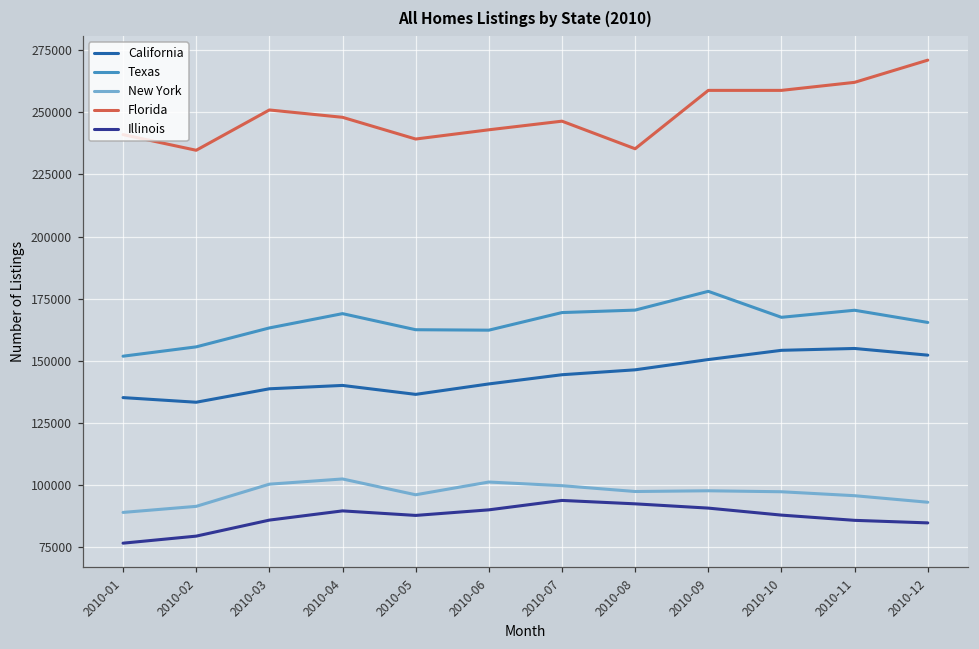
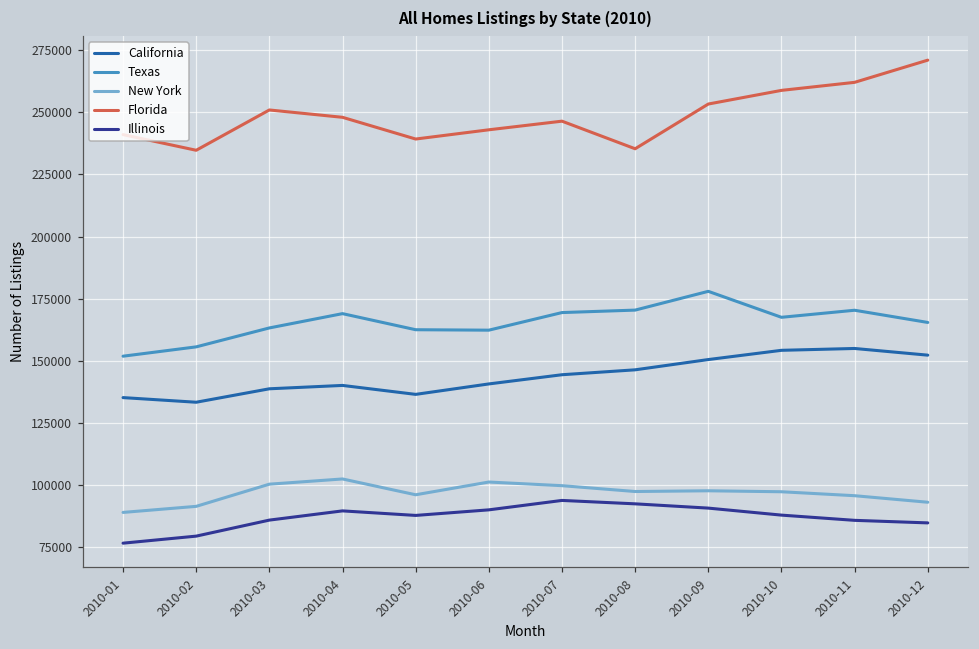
  {
    "Florida": {
      "2010-01": 241000,
      "2010-02": 235000,
      "2010-03": 251000,
      "2010-04": 248000,
      "2010-05": 239000,
      "2010-06": 243000,
      "2010-07": 246000,
      "2010-08": 235000,
-     "2010-09": 259000,
+     "2010-09": 253000,
      "2010-10": 259000,
      "2010-11": 262000,
      "2010-12": 271000
    }
  }
